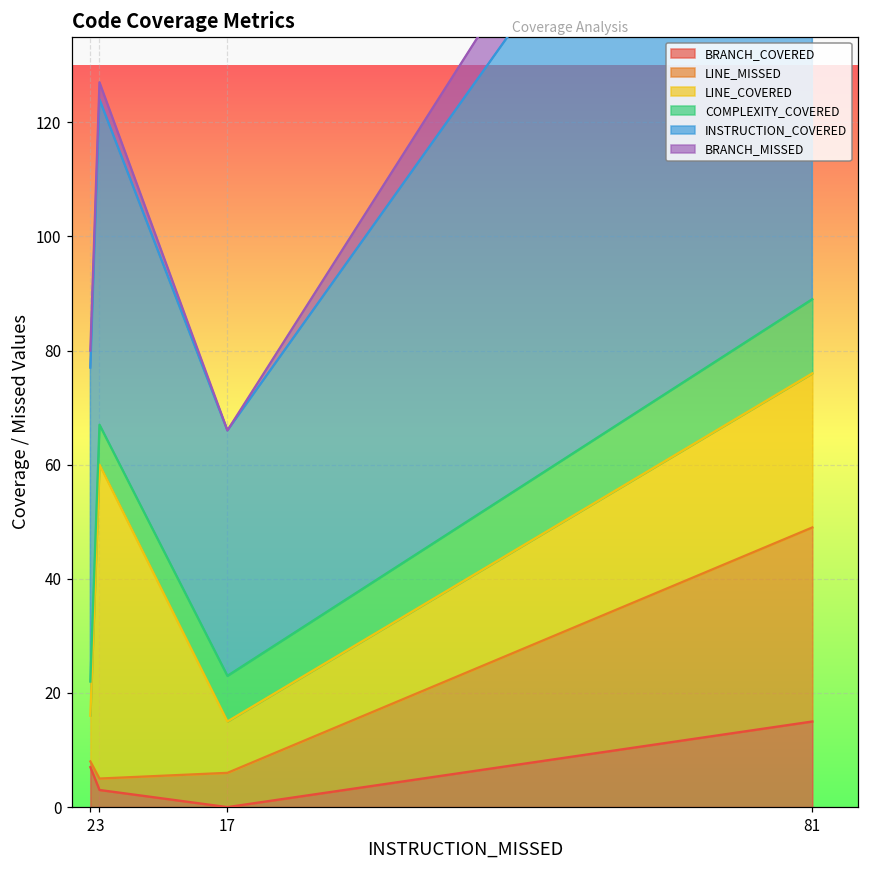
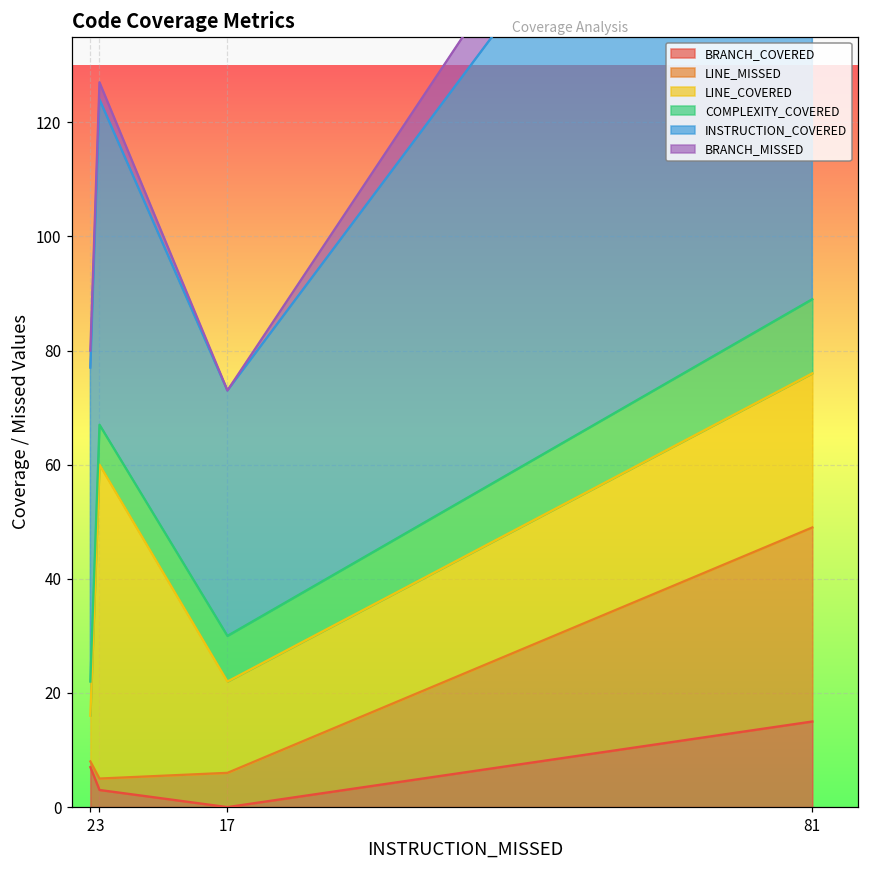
  {
    "LINE_COVERED": {
      "2": 8,
      "3": 55,
-     "17": 9,
+     "17": 16,
      "81": 27
    },
    "COMPLEXITY_COVERED": {
      "2": 6,
      "3": 7,
      "17": 8,
      "81": 13
    },
    "INSTRUCTION_COVERED": {
      "2": 55,
      "3": 57
    },
    "BRANCH_MISSED": {
      "2": 3,
      "3": 3
    }
  }
